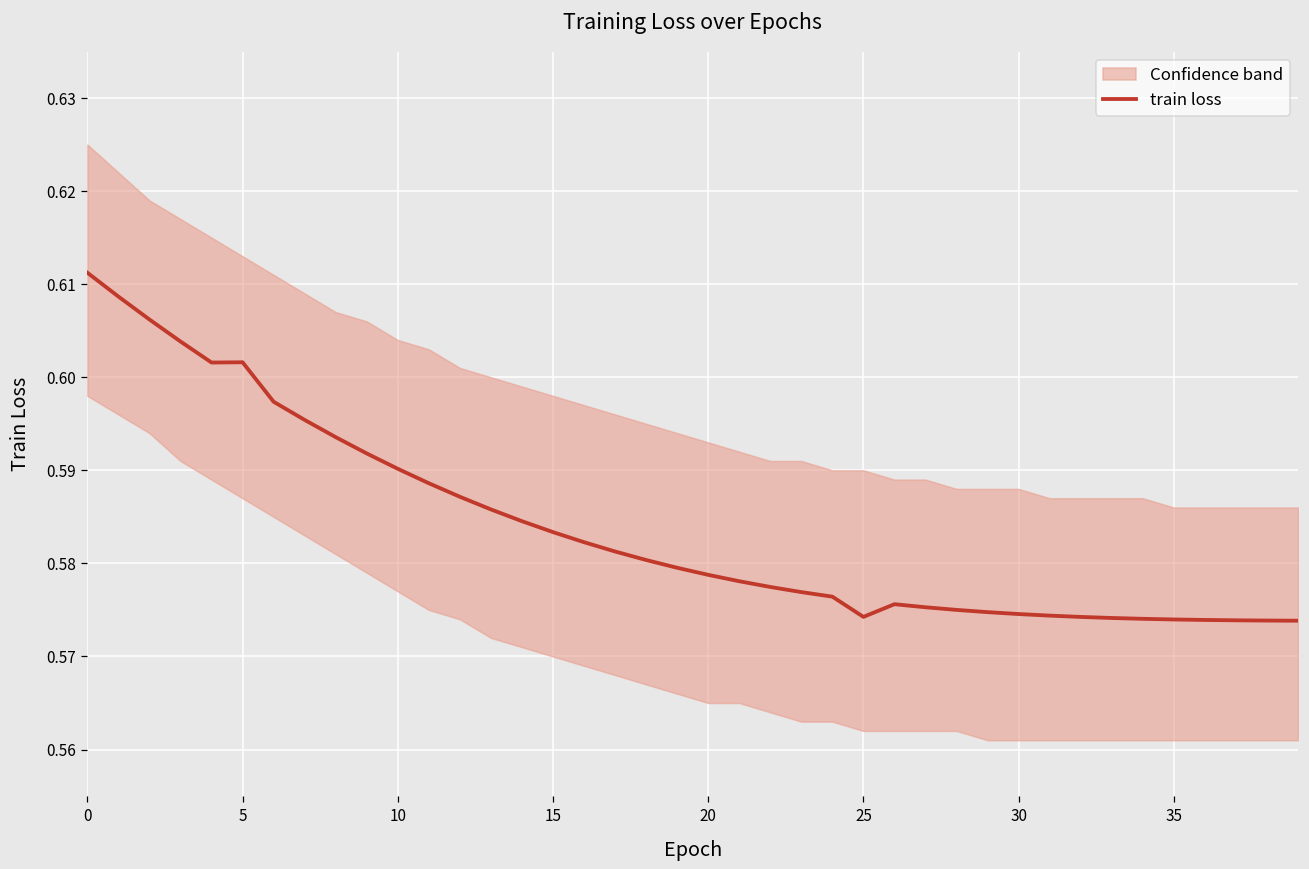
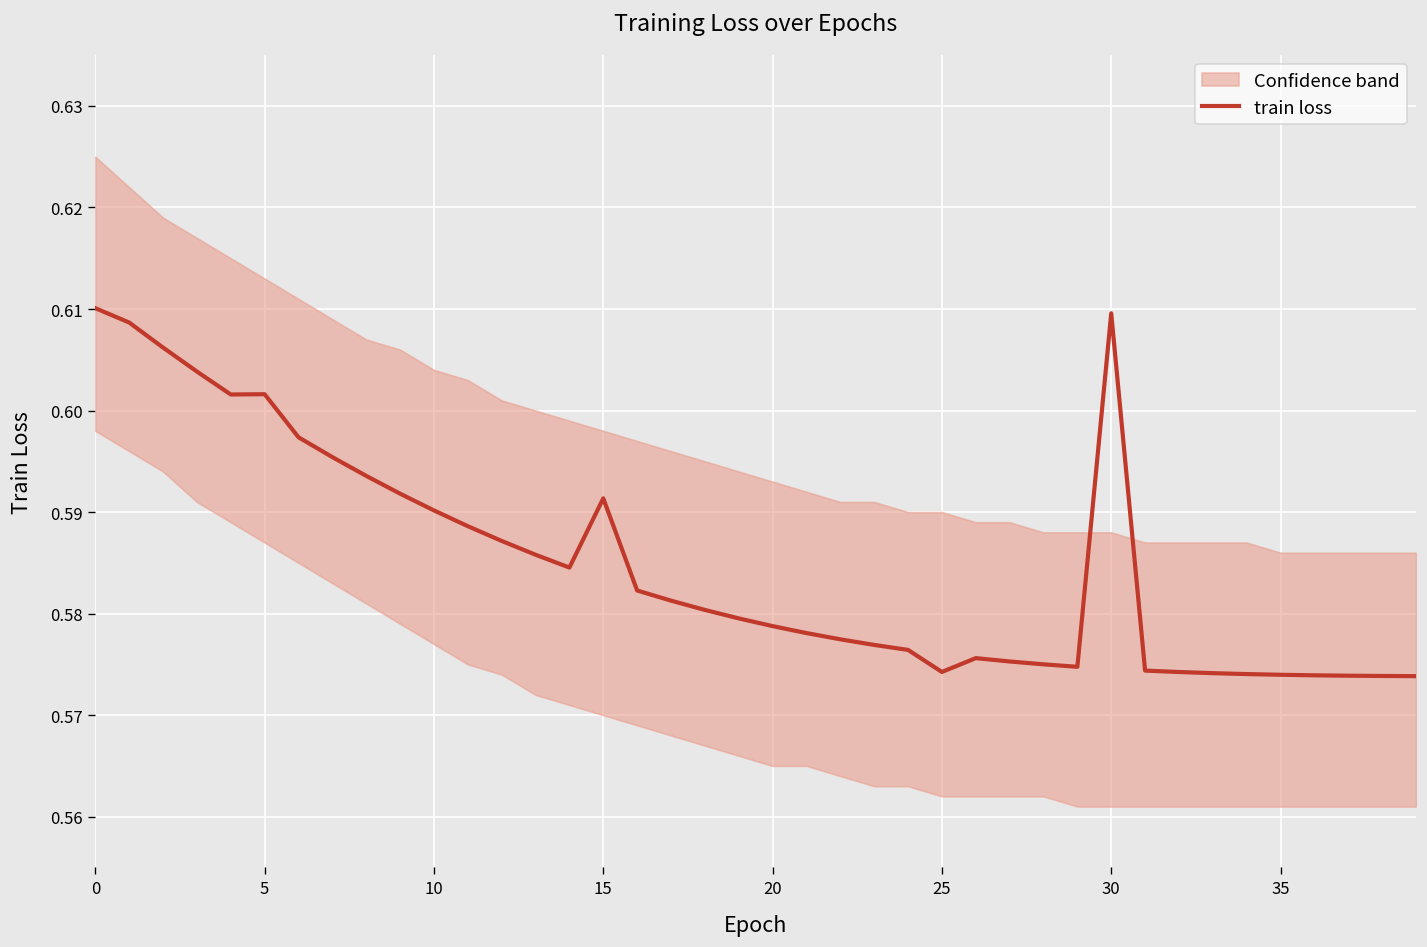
  {
    "train loss": {
-     "0": 0.611,
+     "0": 0.610,
      "5": 0.602,
      "10": 0.590,
-     "15": 0.583,
+     "15": 0.591,
      "20": 0.579,
      "25": 0.574,
-     "30": 0.575,
+     "30": 0.610,
      "35": 0.574
    }
  }
